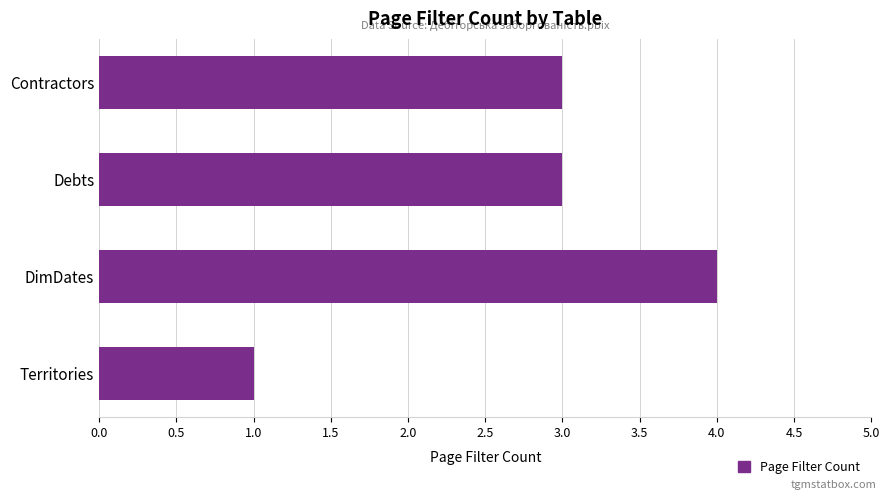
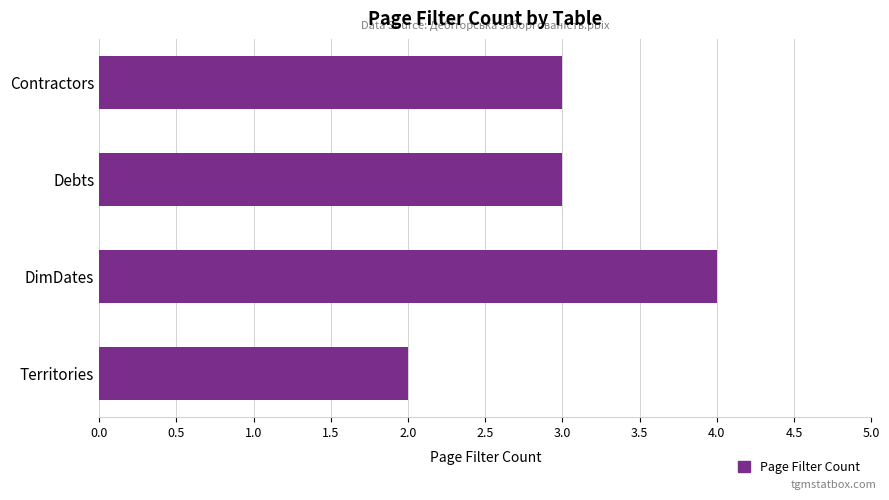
  {
    "Contractors": 3,
    "Debts": 3,
    "DimDates": 4,
-   "Territories": 1
+   "Territories": 2
  }
